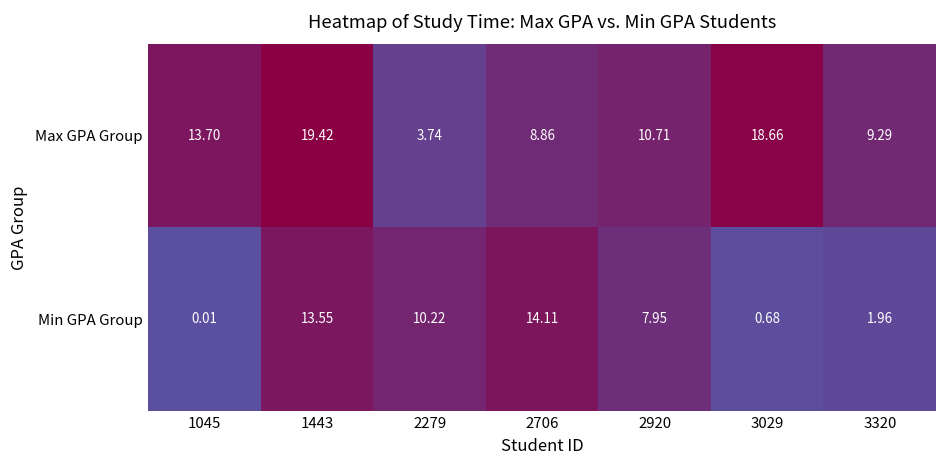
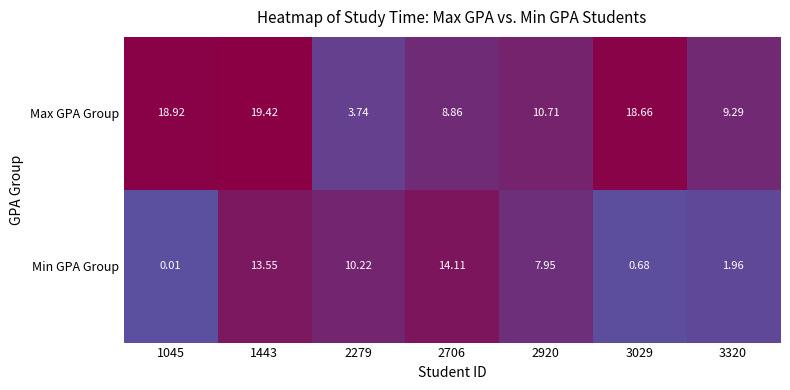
  {
    "Max GPA Group": {
-     "1045": 13.70,
+     "1045": 18.92,
      "1443": 19.42,
      "2279": 3.74,
      "2706": 8.86,
      "2920": 10.71,
      "3029": 18.66,
      "3320": 9.29
    },
    "Min GPA Group": {
      "1045": 0.01,
      "1443": 13.55,
      "2279": 10.22,
      "2706": 14.11,
      "2920": 7.95,
      "3029": 0.68,
      "3320": 1.96
    }
  }
